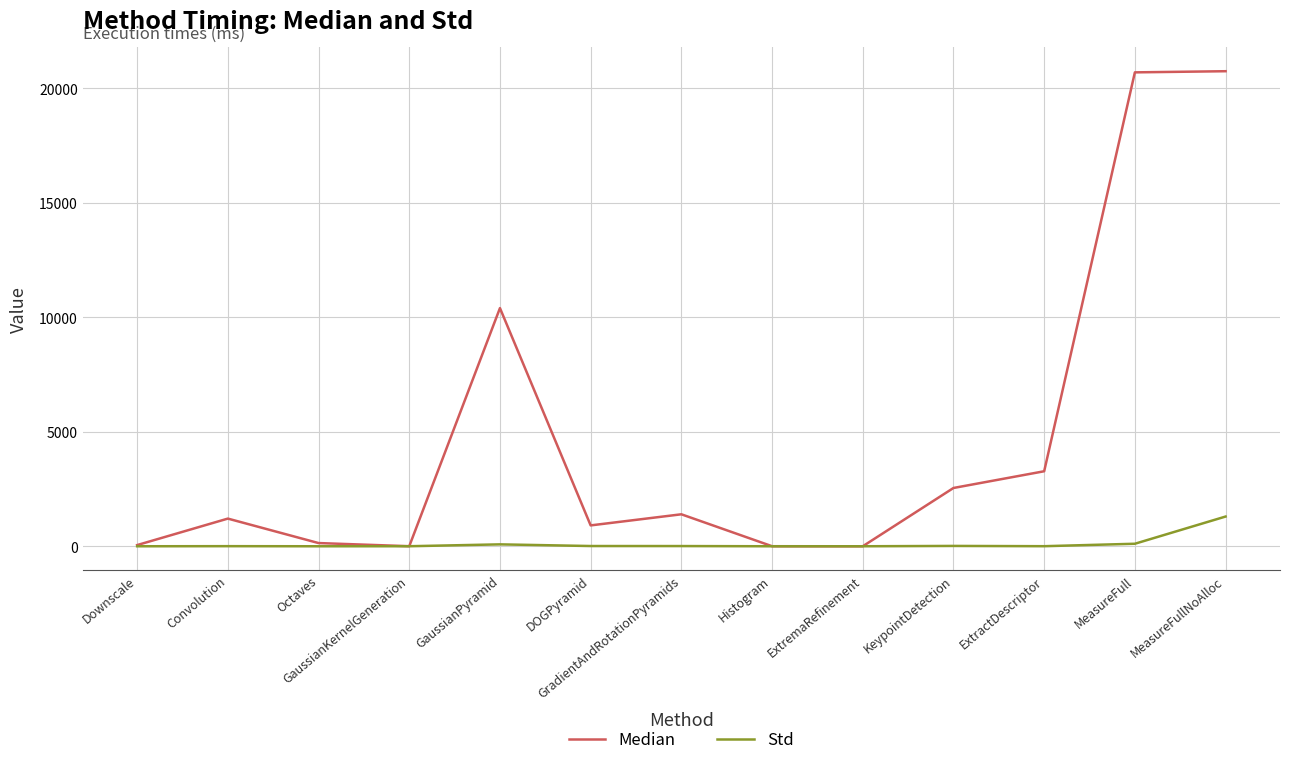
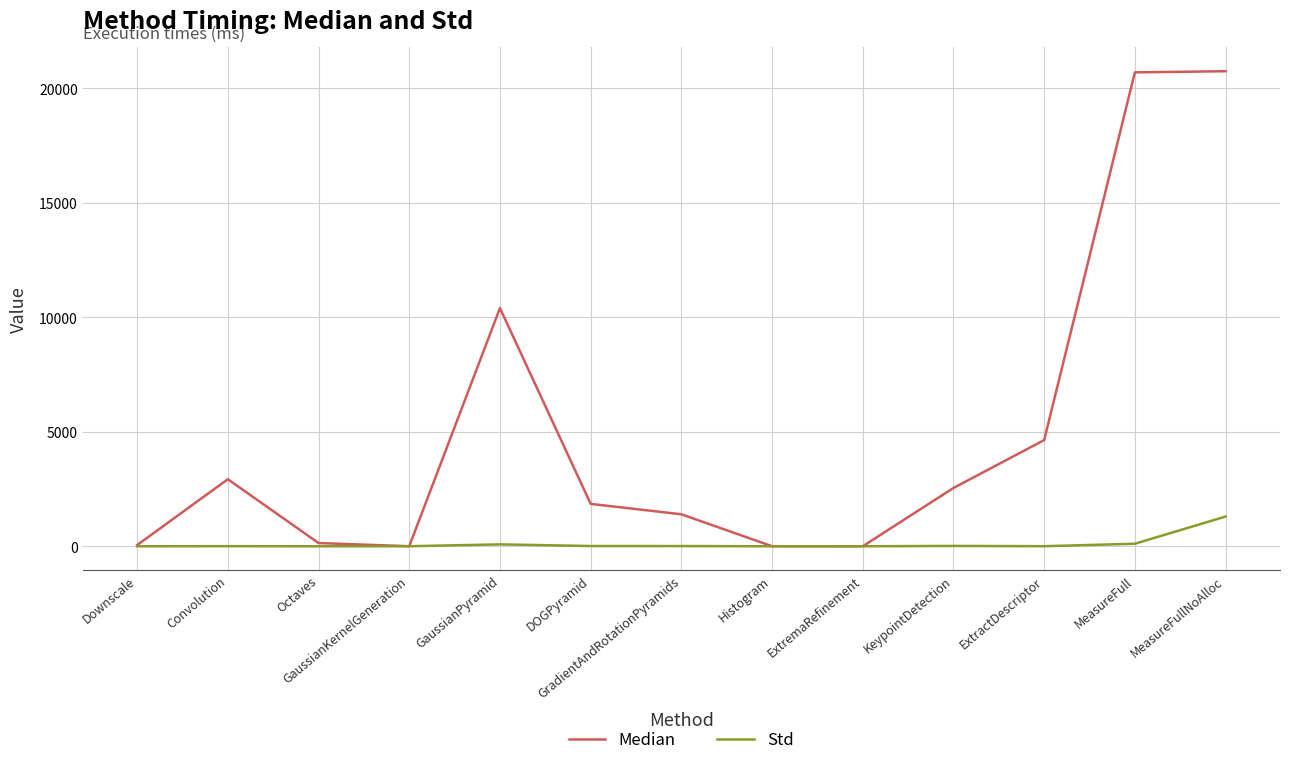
  {
    "Median": {
-     "Convolution": 1200,
+     "Convolution": 2900,
      "Octaves": 100,
      "GaussianPyramid": 10400,
-     "DOGPyramid": 900,
+     "DOGPyramid": 1900,
      "GradientAndRotationPyramids": 1400,
      "KeypointDetection": 2500,
-     "ExtractDescriptor": 3300,
+     "ExtractDescriptor": 4600,
      "MeasureFull": 20700,
      "MeasureFullNoAlloc": 20700
    },
    "Std": {
      "Convolution": 0,
      "Octaves": 0,
      "GaussianPyramid": 100,
      "DOGPyramid": 0,
      "GradientAndRotationPyramids": 0,
      "KeypointDetection": 0,
      "ExtractDescriptor": 0,
      "MeasureFull": 100,
      "MeasureFullNoAlloc": 1300
    }
  }
